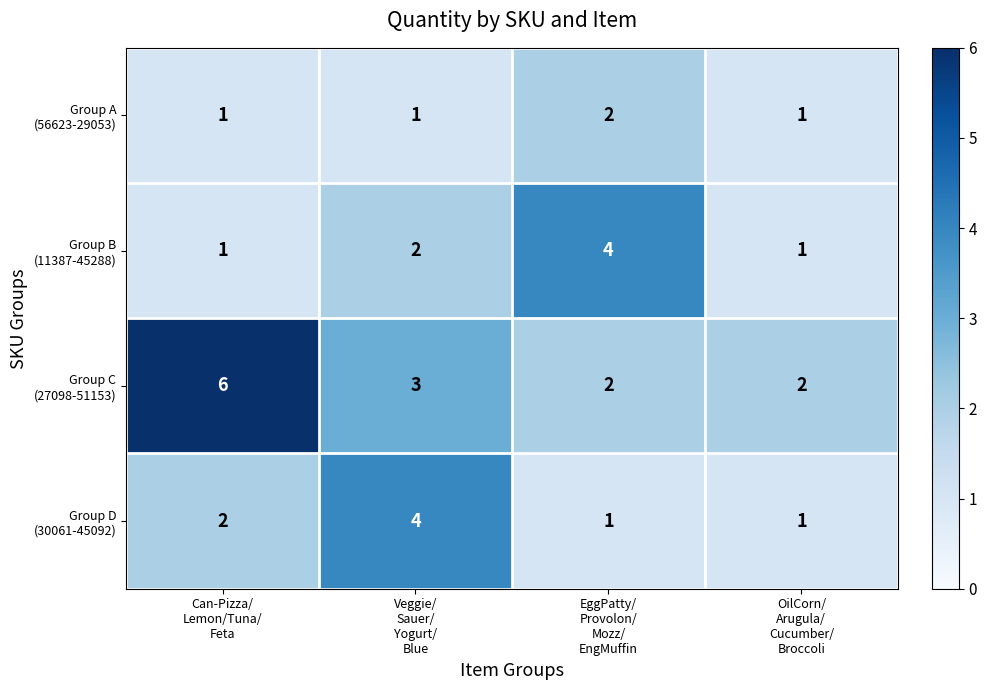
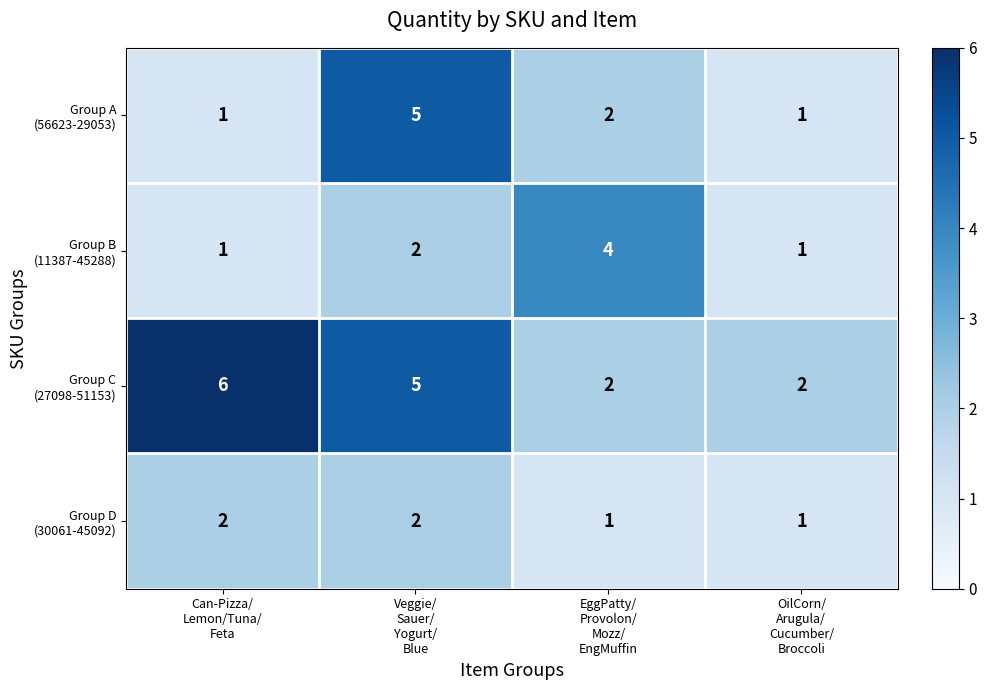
  {
    "Group A (56623-29053)": {
      "Can-Pizza/ Lemon/Tuna/ Feta": 1,
-     "Veggie/ Sauer/ Yogurt/ Blue": 1,
+     "Veggie/ Sauer/ Yogurt/ Blue": 5,
      "EggPatty/ Provolon/ Mozz/ EngMuffin": 2,
      "OilCorn/ Arugula/ Cucumber/ Broccoli": 1
    },
    "Group B (11387-45288)": {
      "Can-Pizza/ Lemon/Tuna/ Feta": 1,
      "Veggie/ Sauer/ Yogurt/ Blue": 2,
      "EggPatty/ Provolon/ Mozz/ EngMuffin": 4,
      "OilCorn/ Arugula/ Cucumber/ Broccoli": 1
    },
    "Group C (27098-51153)": {
      "Can-Pizza/ Lemon/Tuna/ Feta": 6,
-     "Veggie/ Sauer/ Yogurt/ Blue": 3,
+     "Veggie/ Sauer/ Yogurt/ Blue": 5,
      "EggPatty/ Provolon/ Mozz/ EngMuffin": 2,
      "OilCorn/ Arugula/ Cucumber/ Broccoli": 2
    },
    "Group D (30061-45092)": {
      "Can-Pizza/ Lemon/Tuna/ Feta": 2,
-     "Veggie/ Sauer/ Yogurt/ Blue": 4,
+     "Veggie/ Sauer/ Yogurt/ Blue": 2,
      "EggPatty/ Provolon/ Mozz/ EngMuffin": 1,
      "OilCorn/ Arugula/ Cucumber/ Broccoli": 1
    }
  }
